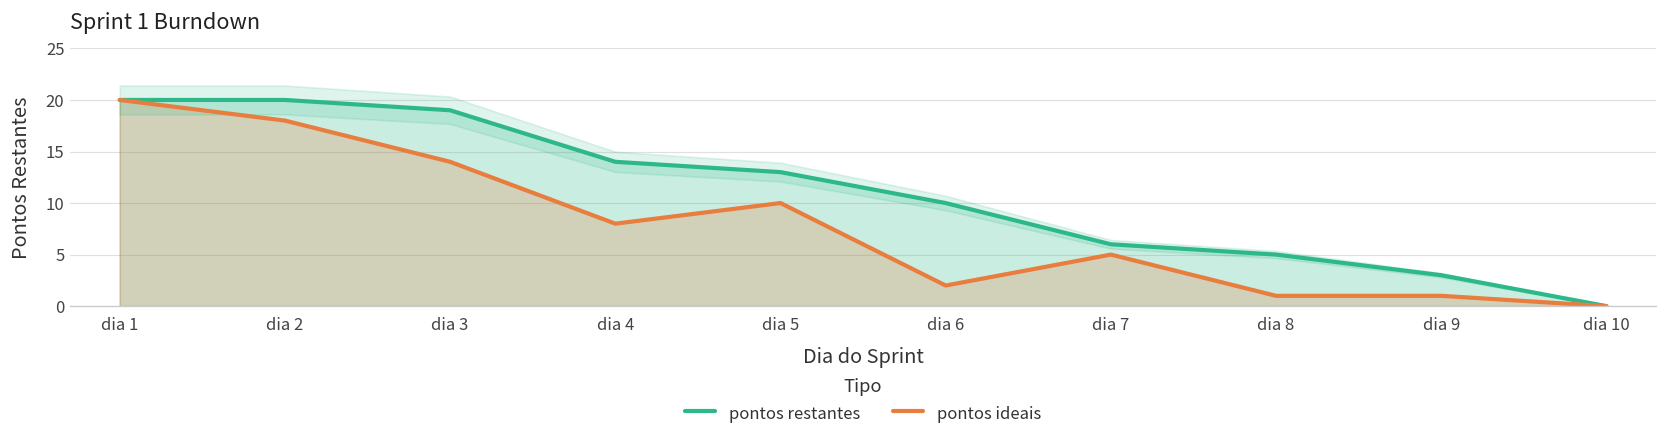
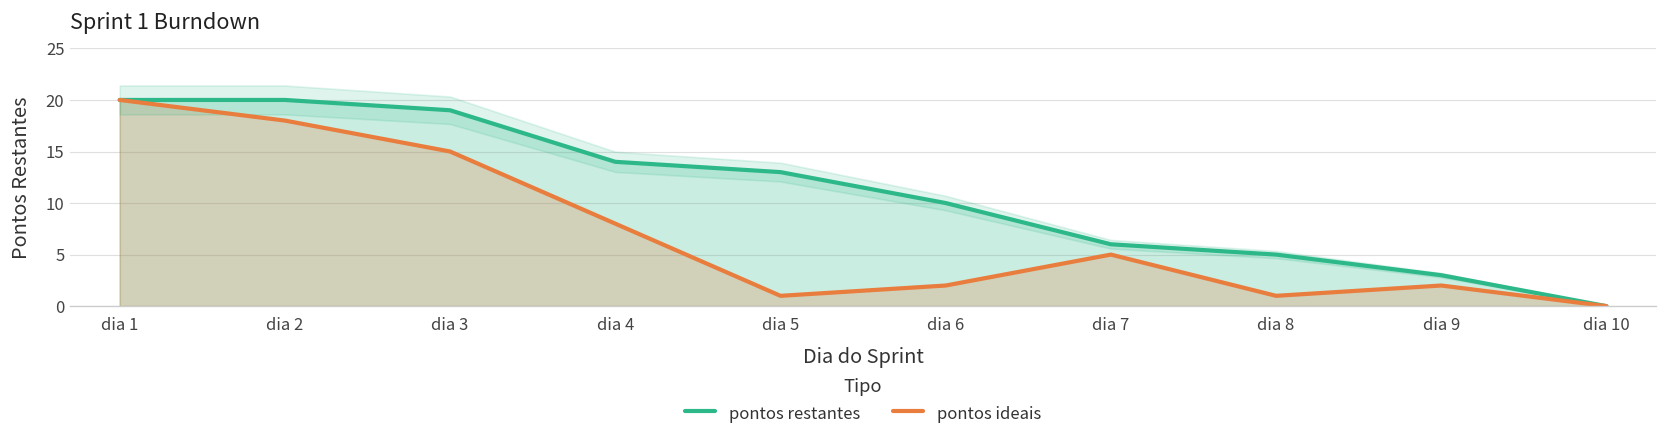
  {
    "pontos ideais": {
      "dia 2": 18,
-     "dia 3": 14,
+     "dia 3": 15,
      "dia 4": 8,
-     "dia 5": 10,
+     "dia 5": 1,
      "dia 6": 2,
      "dia 7": 5,
      "dia 8": 1,
-     "dia 9": 1
+     "dia 9": 2
    }
  }
